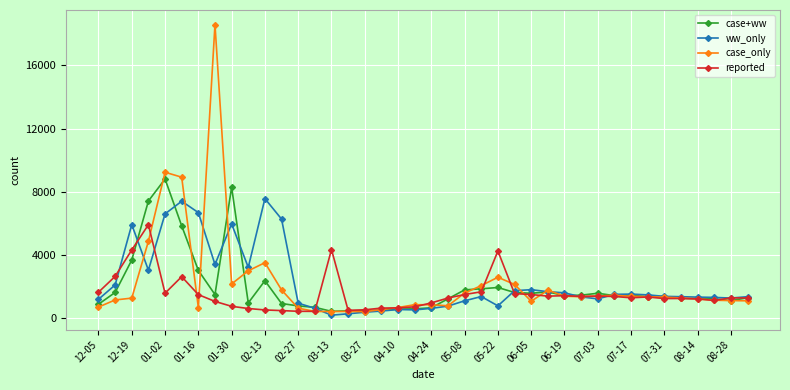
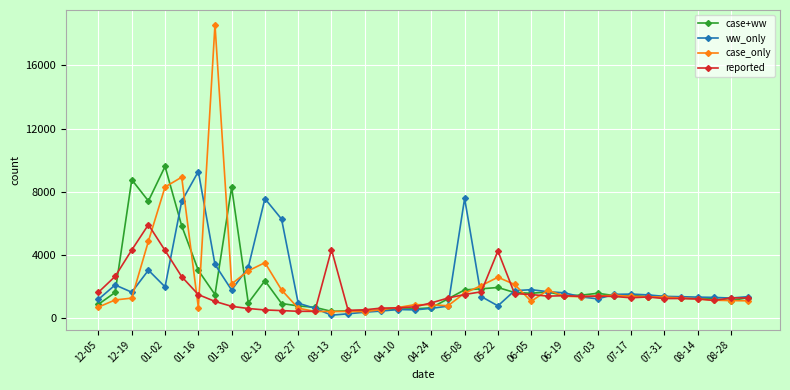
  {
    "case+ww": {
      "12-05": 900,
-     "12-19": 3700,
-     "01-02": 8800,
+     "12-19": 8800,
+     "01-02": 9600,
      "01-16": 3000,
      "01-30": 8300,
      "02-13": 2400,
      "05-08": 1800,
      "05-22": 1900,
      "07-03": 1600
    },
    "ww_only": {
      "12-05": 1200,
-     "12-19": 5900,
-     "01-02": 6600,
-     "01-16": 6700,
-     "01-30": 6000,
+     "12-19": 1600,
+     "01-02": 2000,
+     "01-16": 9300,
+     "01-30": 1800,
      "02-13": 7600,
      "02-27": 900,
      "03-13": 200,
-     "05-08": 1100,
+     "05-08": 7600,
      "05-22": 800,
      "06-05": 1800,
      "06-19": 1600,
      "07-03": 1200
    },
    "case_only": {
      "12-05": 700,
      "12-19": 1300,
-     "01-02": 9200,
+     "01-02": 8300,
      "01-16": 700,
      "01-30": 2200,
      "02-13": 3500,
      "05-22": 2600,
      "06-05": 1100
    },
    "reported": {
      "12-05": 1600,
      "12-19": 4300,
-     "01-02": 1600,
+     "01-02": 4300,
      "01-16": 1500,
      "01-30": 700,
      "02-13": 500,
      "02-27": 400,
      "03-13": 4300,
      "05-22": 4200
    }
  }
